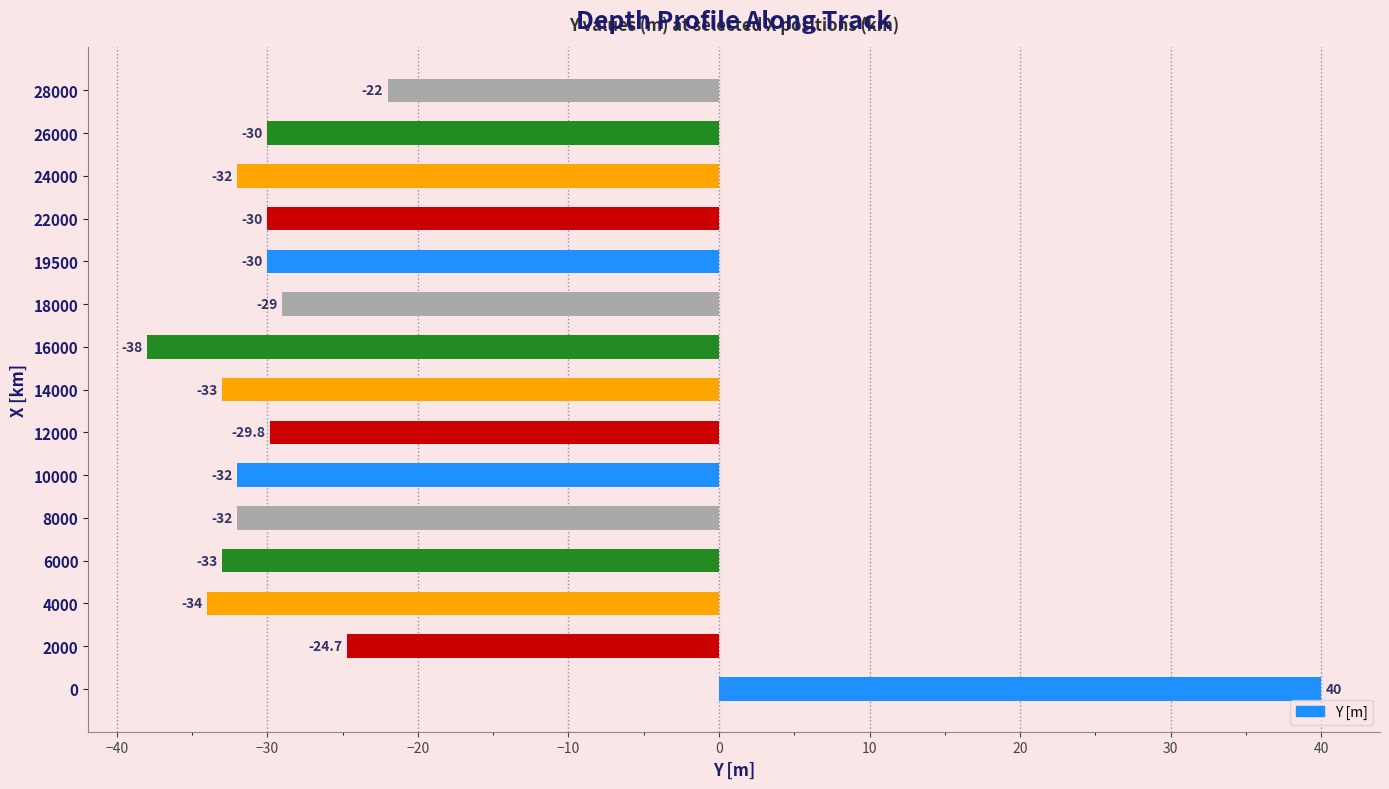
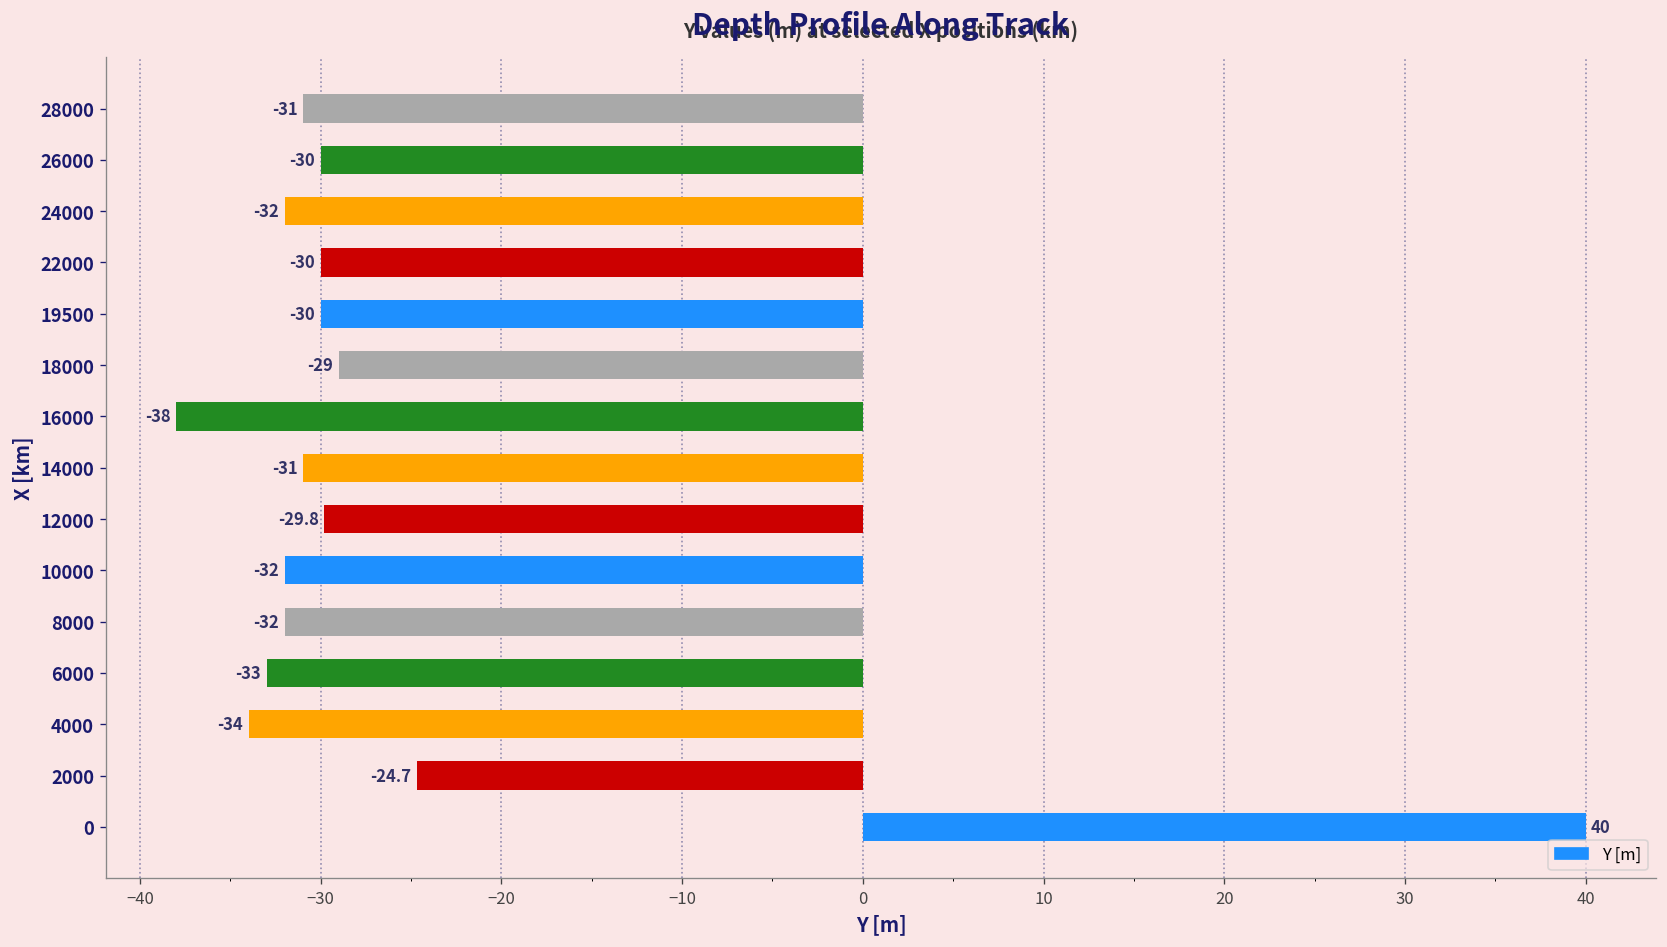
  {
-   "28000": -22,
+   "28000": -31,
    "26000": -30,
    "24000": -32,
    "22000": -30,
    "19500": -30,
    "18000": -29,
    "16000": -38,
-   "14000": -33,
+   "14000": -31,
    "12000": -29.8,
    "10000": -32,
    "8000": -32,
    "6000": -33,
    "4000": -34,
    "2000": -24.7,
    "0": 40
  }
